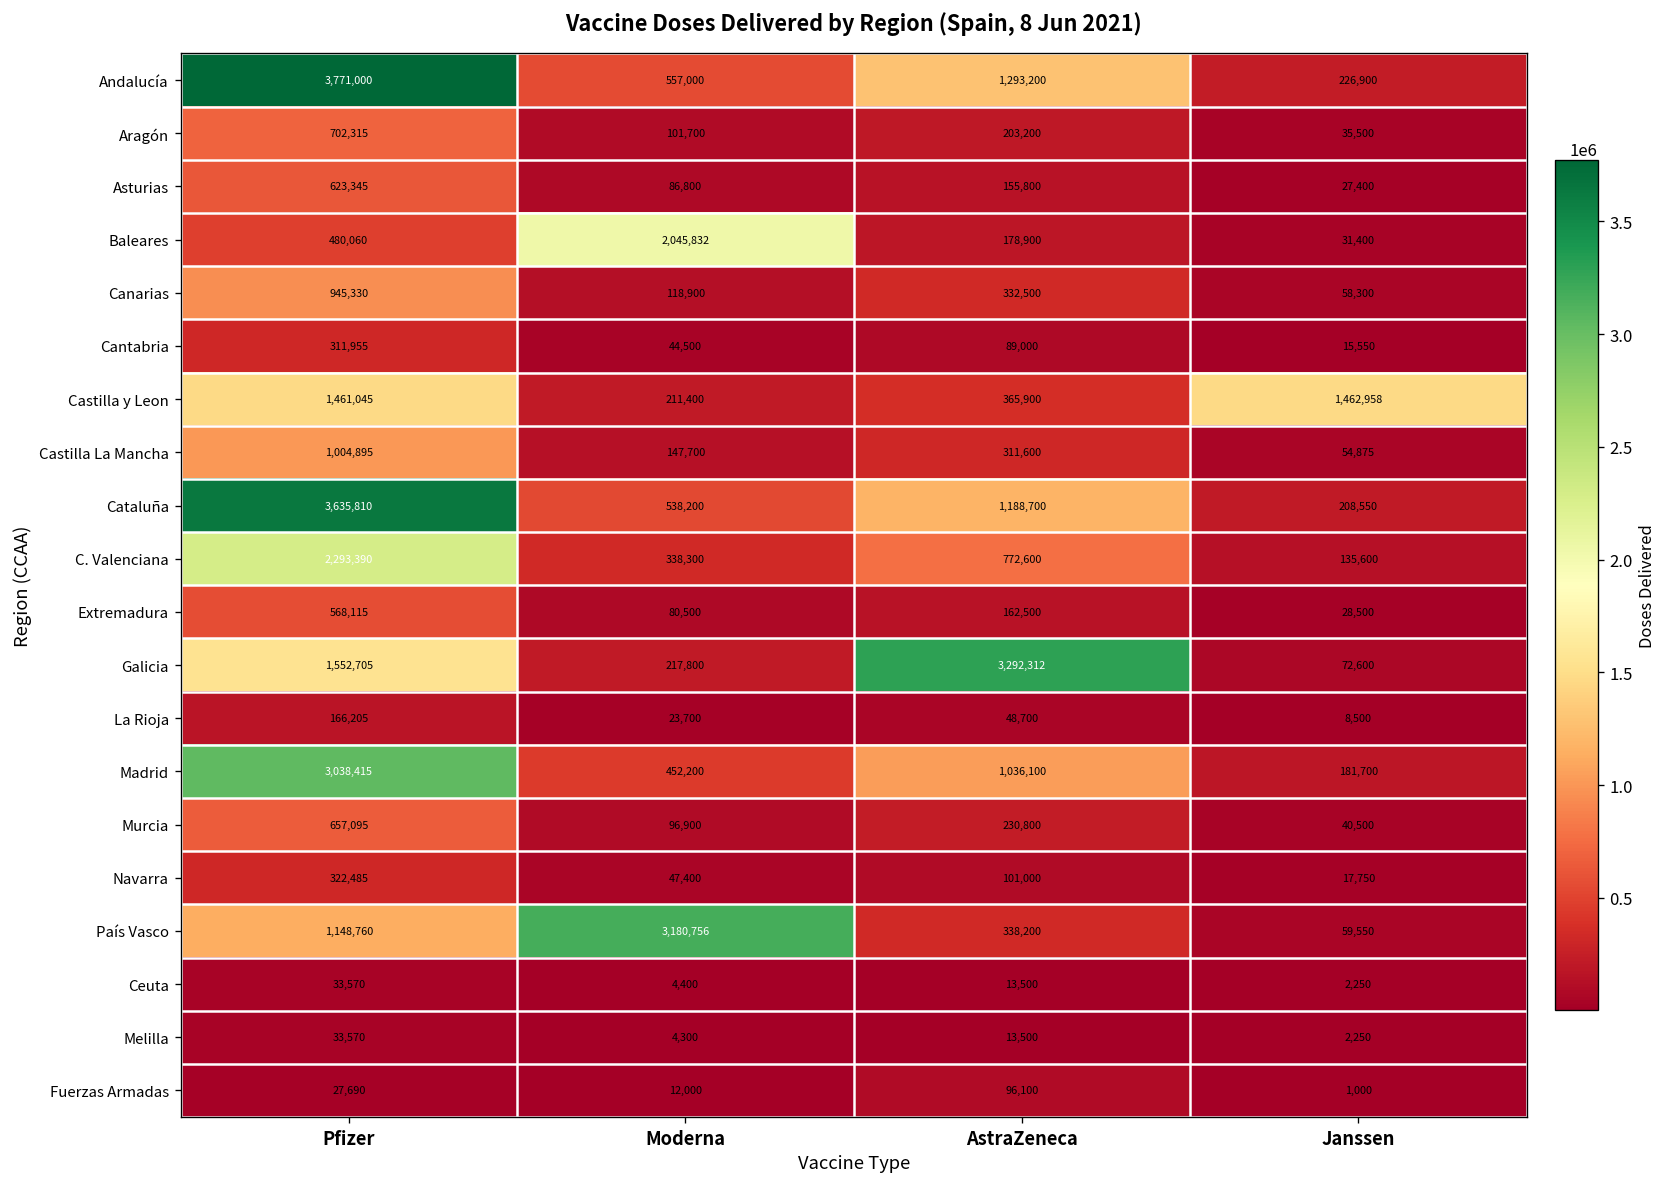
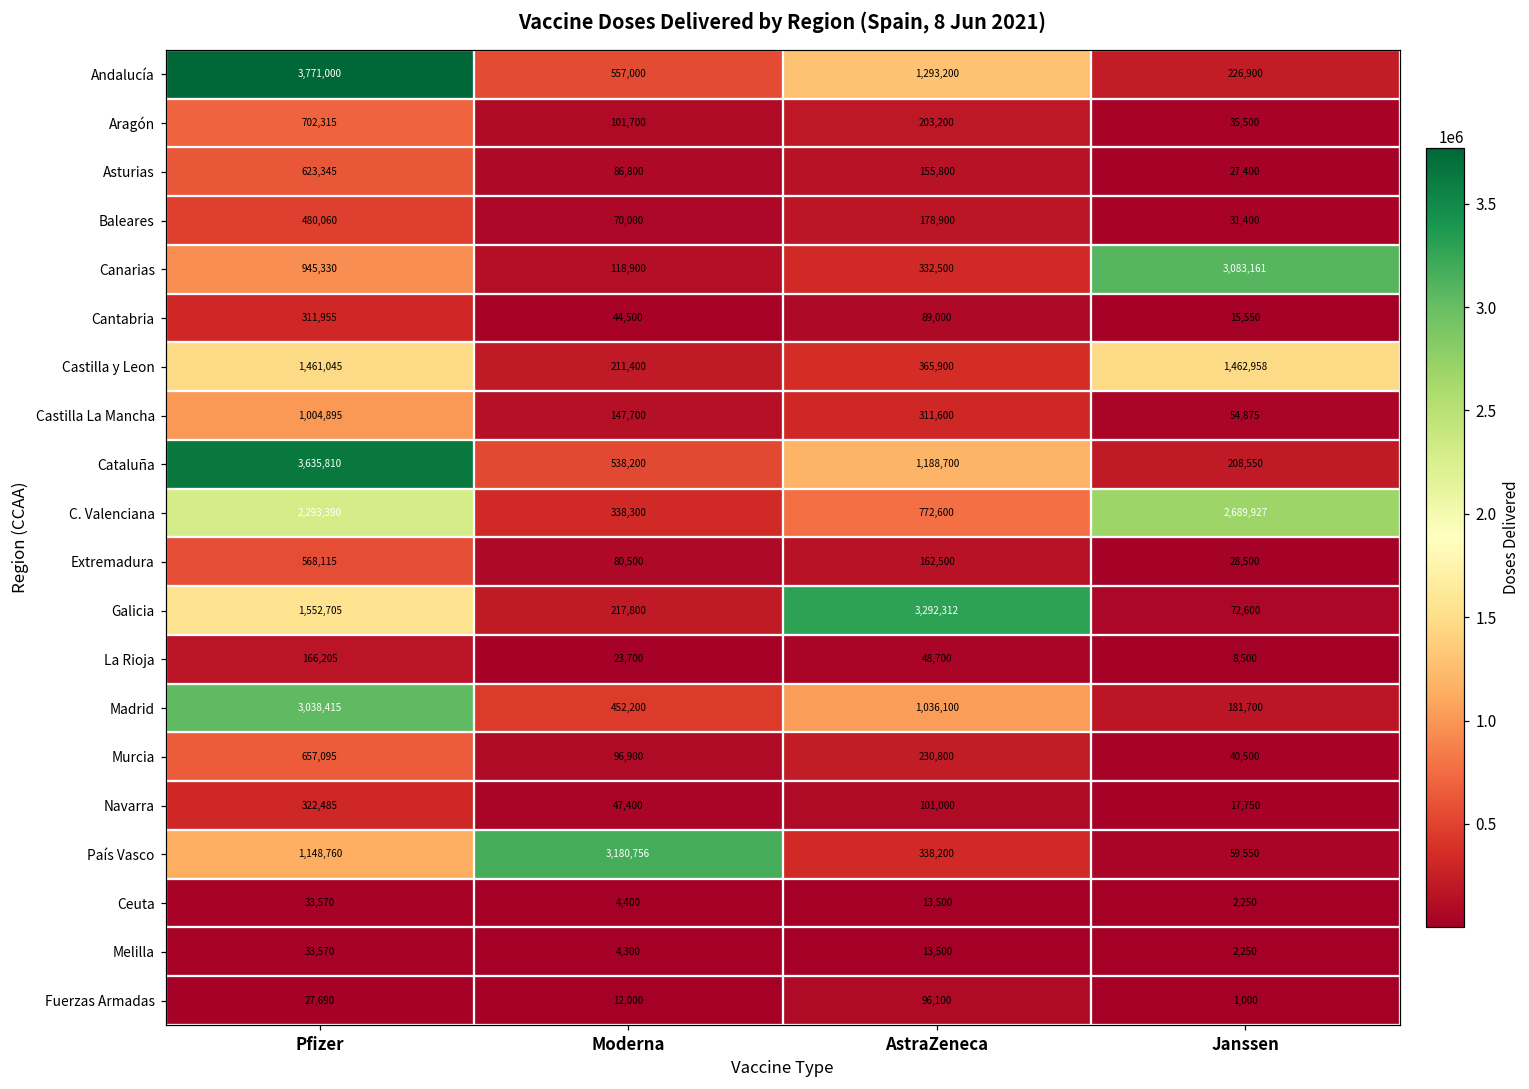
  {
    "Andalucía": {
      "Pfizer": "3,771,000",
      "Moderna": "557,000",
      "AstraZeneca": "1,293,200",
      "Janssen": "226,900"
    },
    "Aragón": {
      "Pfizer": "702,315",
      "Moderna": "101,700",
      "AstraZeneca": "203,200",
      "Janssen": "35,500"
    },
    "Asturias": {
      "Pfizer": "623,345",
      "Moderna": "86,800",
      "AstraZeneca": "155,800",
      "Janssen": "27,400"
    },
    "Baleares": {
      "Pfizer": "480,060",
-     "Moderna": "2,045,832",
+     "Moderna": "70,000",
      "AstraZeneca": "178,900",
      "Janssen": "31,400"
    },
    "Canarias": {
      "Pfizer": "945,330",
      "Moderna": "118,900",
      "AstraZeneca": "332,500",
-     "Janssen": "58,300"
+     "Janssen": "3,083,161"
    },
    "Cantabria": {
      "Pfizer": "311,955",
      "Moderna": "44,500",
      "AstraZeneca": "89,000",
      "Janssen": "15,550"
    },
    "Castilla y Leon": {
      "Pfizer": "1,461,045",
      "Moderna": "211,400",
      "AstraZeneca": "365,900",
      "Janssen": "1,462,958"
    },
    "Castilla La Mancha": {
      "Pfizer": "1,004,895",
      "Moderna": "147,700",
      "AstraZeneca": "311,600",
      "Janssen": "54,875"
    },
    "Cataluña": {
      "Pfizer": "3,635,810",
      "Moderna": "538,200",
      "AstraZeneca": "1,188,700",
      "Janssen": "208,550"
    },
    "C. Valenciana": {
      "Pfizer": "2,293,390",
      "Moderna": "338,300",
      "AstraZeneca": "772,600",
-     "Janssen": "135,600"
+     "Janssen": "2,689,927"
    },
    "Extremadura": {
      "Pfizer": "568,115",
      "Moderna": "80,500",
      "AstraZeneca": "162,500",
      "Janssen": "28,500"
    },
    "Galicia": {
      "Pfizer": "1,552,705",
      "Moderna": "217,800",
      "AstraZeneca": "3,292,312",
      "Janssen": "72,600"
    },
    "La Rioja": {
      "Pfizer": "166,205",
      "Moderna": "23,700",
      "AstraZeneca": "48,700",
      "Janssen": "8,500"
    },
    "Madrid": {
      "Pfizer": "3,038,415",
      "Moderna": "452,200",
      "AstraZeneca": "1,036,100",
      "Janssen": "181,700"
    },
    "Murcia": {
      "Pfizer": "657,095",
      "Moderna": "96,900",
      "AstraZeneca": "230,800",
      "Janssen": "40,500"
    },
    "Navarra": {
      "Pfizer": "322,485",
      "Moderna": "47,400",
      "AstraZeneca": "101,000",
      "Janssen": "17,750"
    },
    "País Vasco": {
      "Pfizer": "1,148,760",
      "Moderna": "3,180,756",
      "AstraZeneca": "338,200",
      "Janssen": "59,550"
    },
    "Ceuta": {
      "Pfizer": "33,570",
      "Moderna": "4,400",
      "AstraZeneca": "13,500",
      "Janssen": "2,250"
    },
    "Melilla": {
      "Pfizer": "33,570",
      "Moderna": "4,300",
      "AstraZeneca": "13,500",
      "Janssen": "2,250"
    },
    "Fuerzas Armadas": {
      "Pfizer": "27,690",
      "Moderna": "12,000",
      "AstraZeneca": "96,100",
      "Janssen": "1,000"
    }
  }
